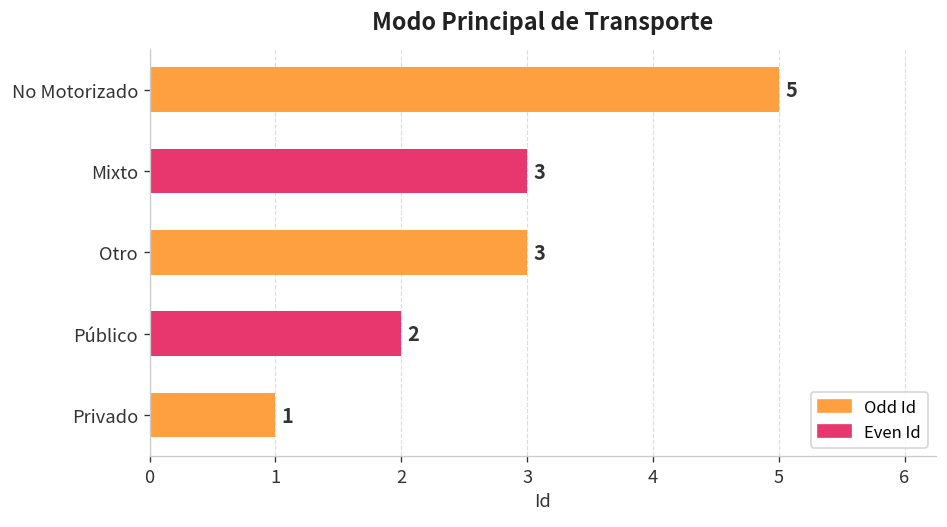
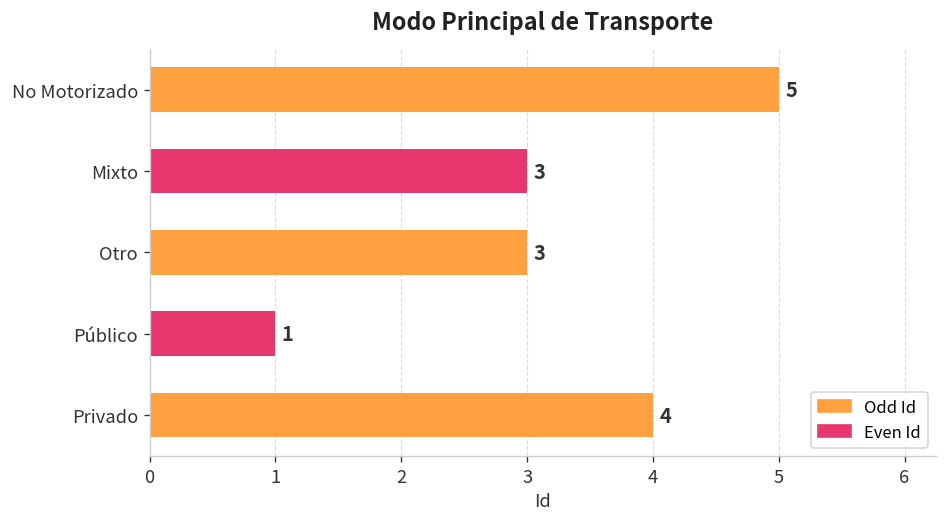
  {
    "No Motorizado": 5,
    "Mixto": 3,
    "Otro": 3,
-   "Público": 2,
-   "Privado": 1
+   "Público": 1,
+   "Privado": 4
  }
